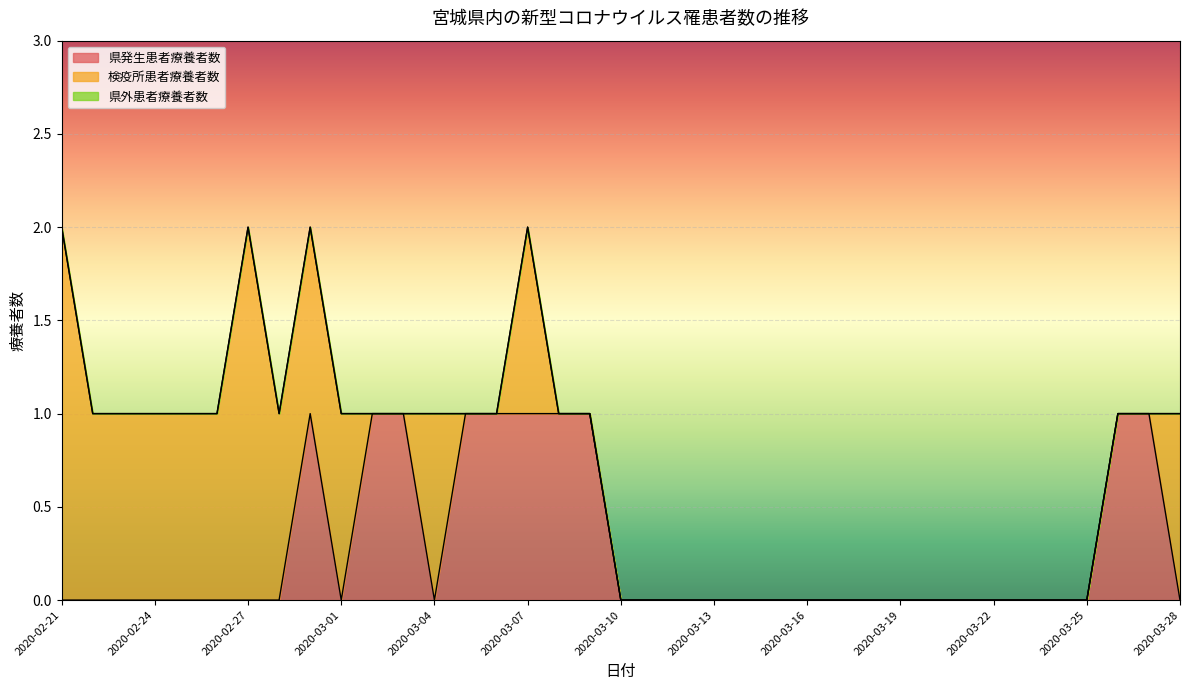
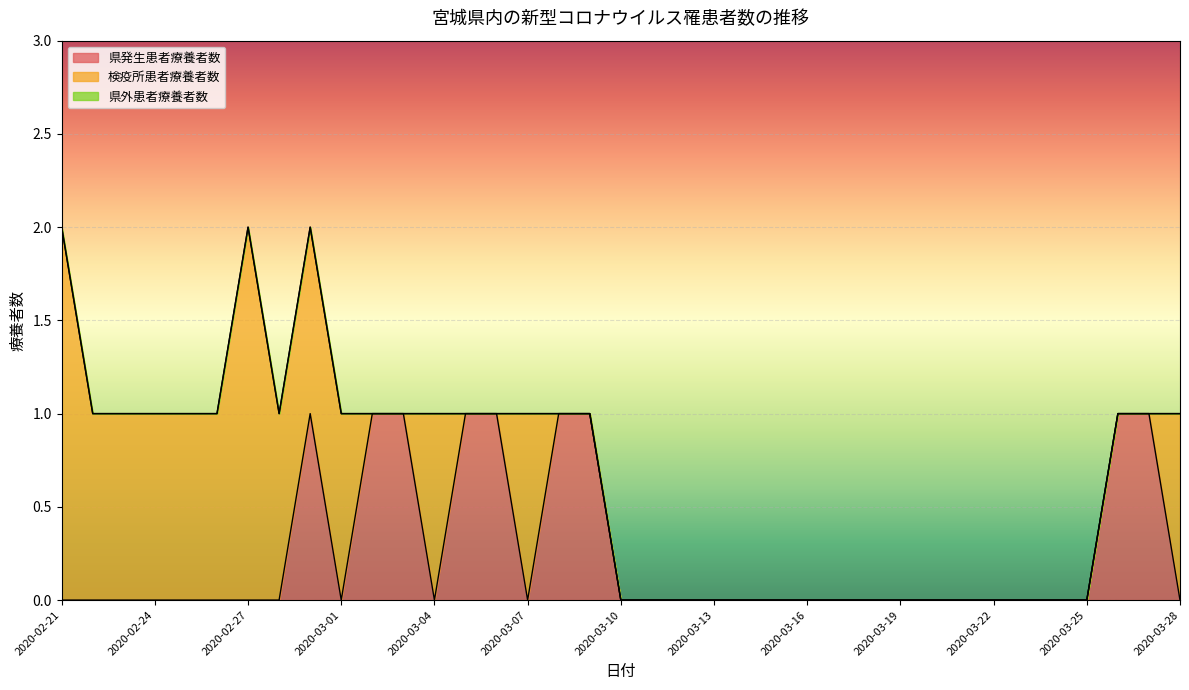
  {
    "県発生患者療養者数": {
      "2020-02-21": 0,
      "2020-02-24": 0,
      "2020-02-27": 0,
      "2020-03-01": 0,
      "2020-03-04": 0,
-     "2020-03-07": 1,
+     "2020-03-07": 0,
      "2020-03-28": 0
    },
    "県外患者療養者数": {
      "2020-02-21": 2,
      "2020-02-24": 1,
      "2020-02-27": 2,
      "2020-03-01": 1,
      "2020-03-04": 1,
      "2020-03-28": 1
    }
  }
